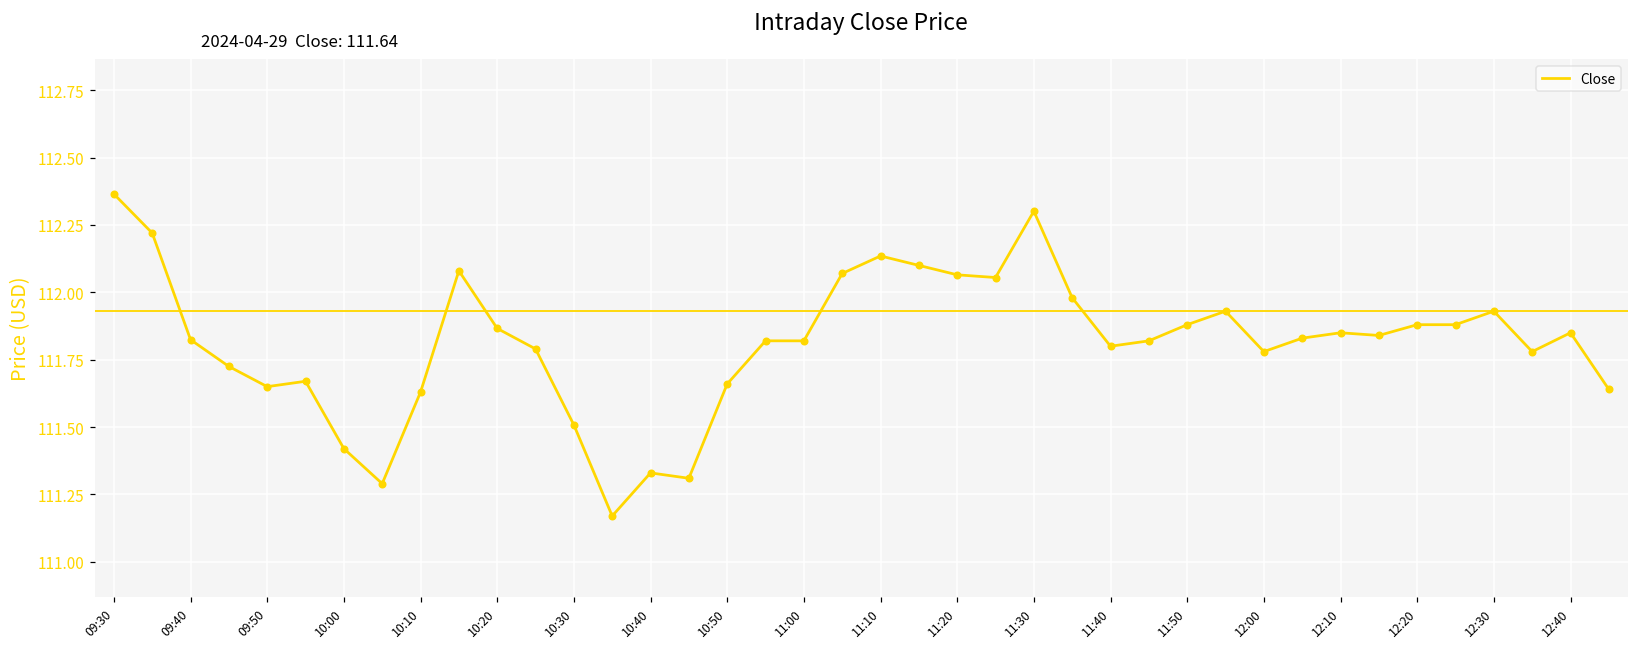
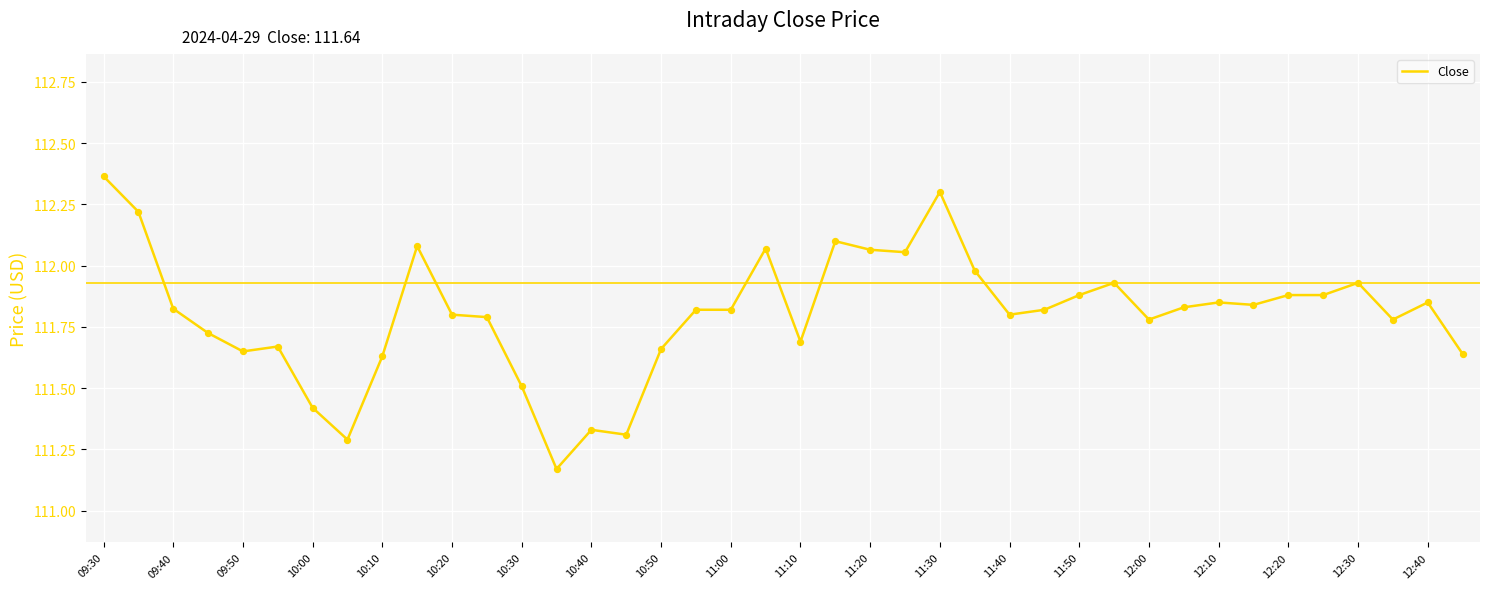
  {
    "09:30": 112.36,
    "09:40": 111.82,
    "09:50": 111.65,
    "10:00": 111.42,
    "10:10": 111.63,
-   "10:20": 111.87,
+   "10:20": 111.80,
    "10:30": 111.51,
    "10:40": 111.33,
    "10:50": 111.66,
    "11:00": 111.82,
-   "11:10": 112.14,
+   "11:10": 111.69,
    "11:20": 112.07,
    "11:30": 112.30,
    "11:40": 111.80,
    "11:50": 111.88,
    "12:00": 111.78,
    "12:10": 111.85,
    "12:20": 111.88,
    "12:30": 111.93,
    "12:40": 111.85
  }
